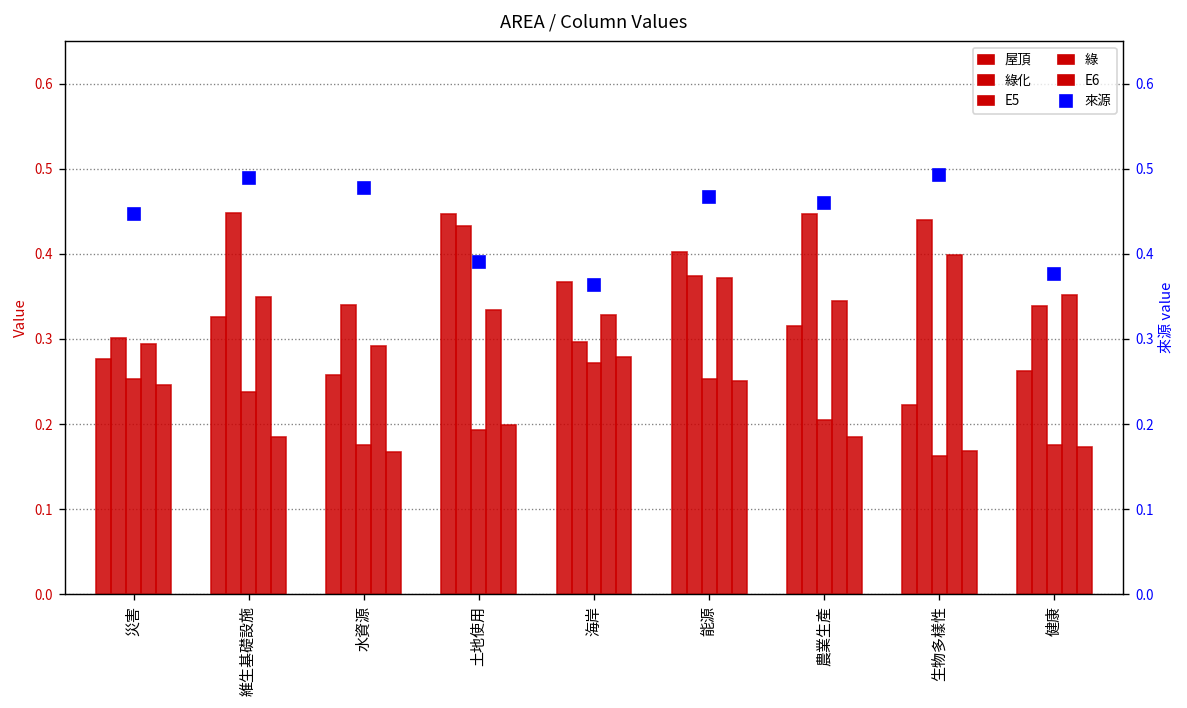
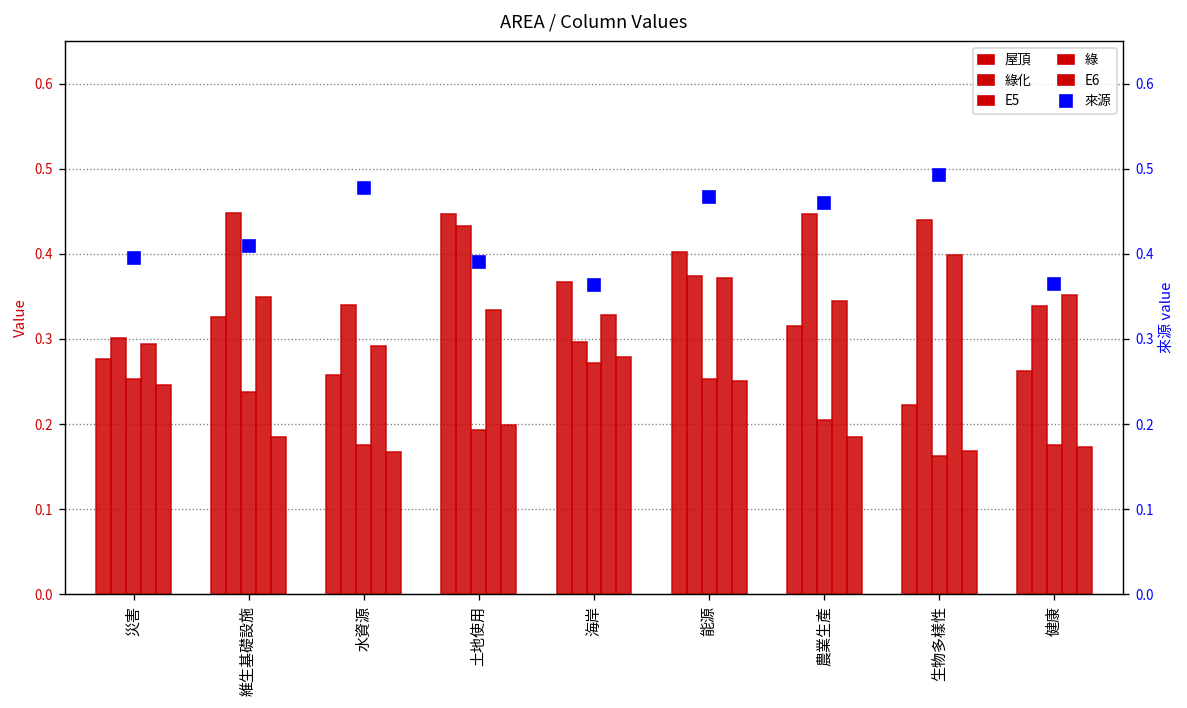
  {
    "來源": {
-     "災害": 0.45,
-     "維生基礎設施": 0.49,
+     "災害": 0.39,
+     "維生基礎設施": 0.41,
      "水資源": 0.48,
      "土地使用": 0.39,
      "海岸": 0.36,
      "能源": 0.47,
      "農業生產": 0.46,
      "生物多樣性": 0.49,
-     "健康": 0.38
+     "健康": 0.36
    }
  }
